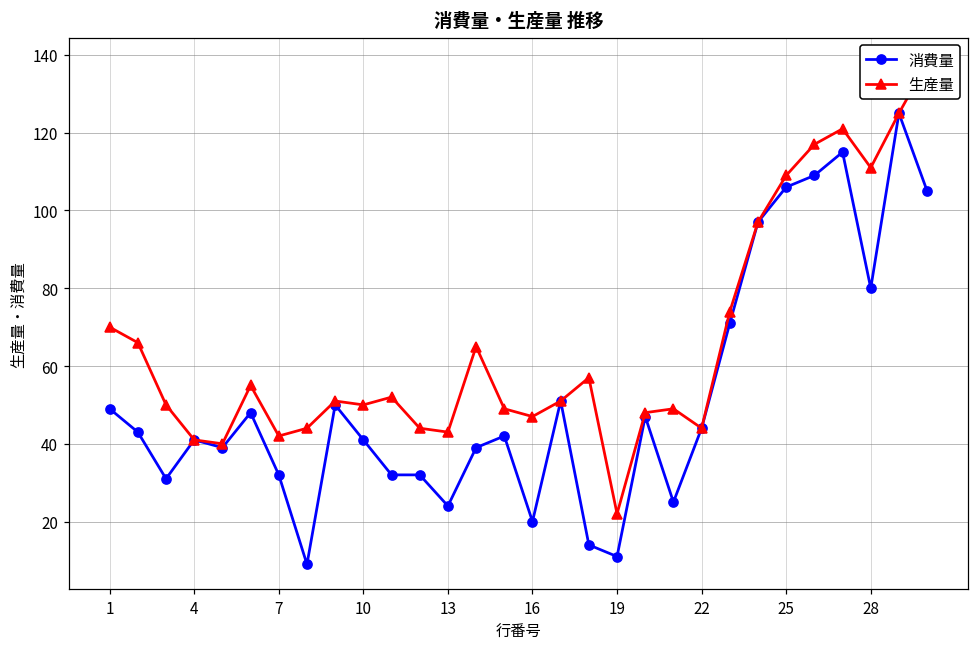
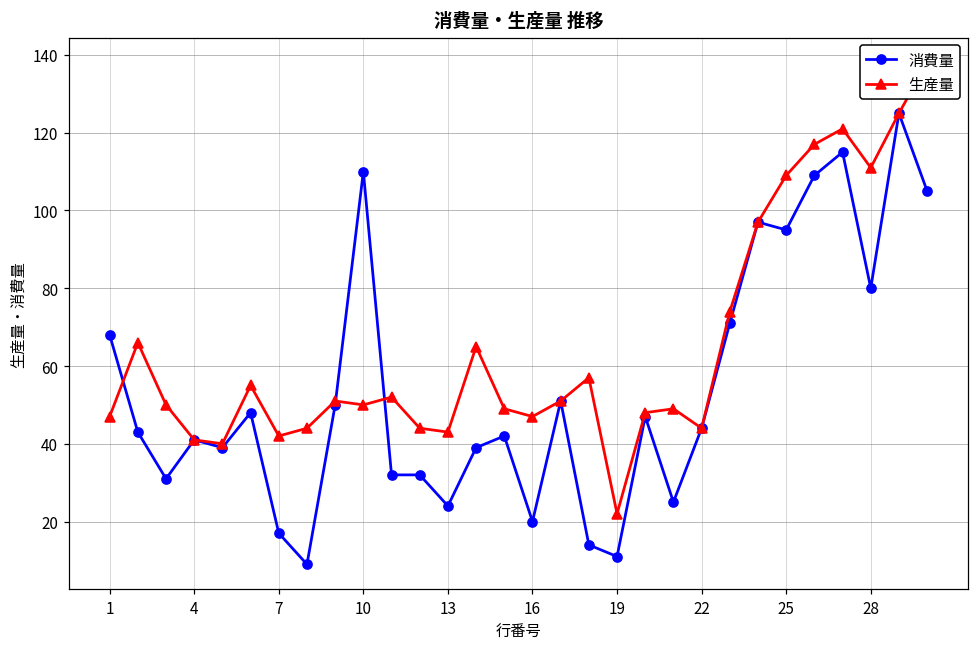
  {
    "消費量": {
-     "1": 49,
-     "7": 32,
-     "10": 41,
+     "1": 68,
+     "7": 17,
+     "10": 110,
      "13": 24,
      "16": 20,
      "19": 11,
-     "25": 106,
+     "25": 95,
      "28": 80
    },
    "生産量": {
-     "1": 70,
+     "1": 47,
      "7": 42,
      "10": 50,
      "13": 43,
      "16": 47,
      "19": 22,
      "25": 109,
      "28": 111
    }
  }
